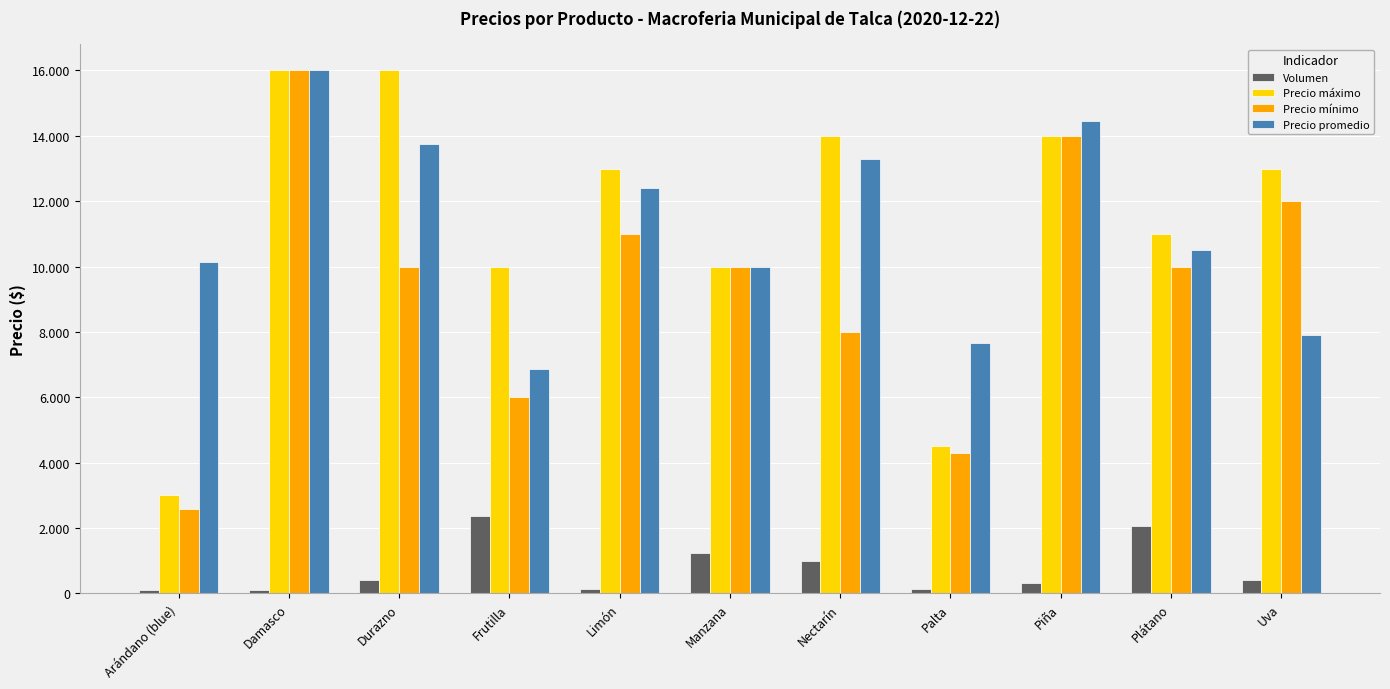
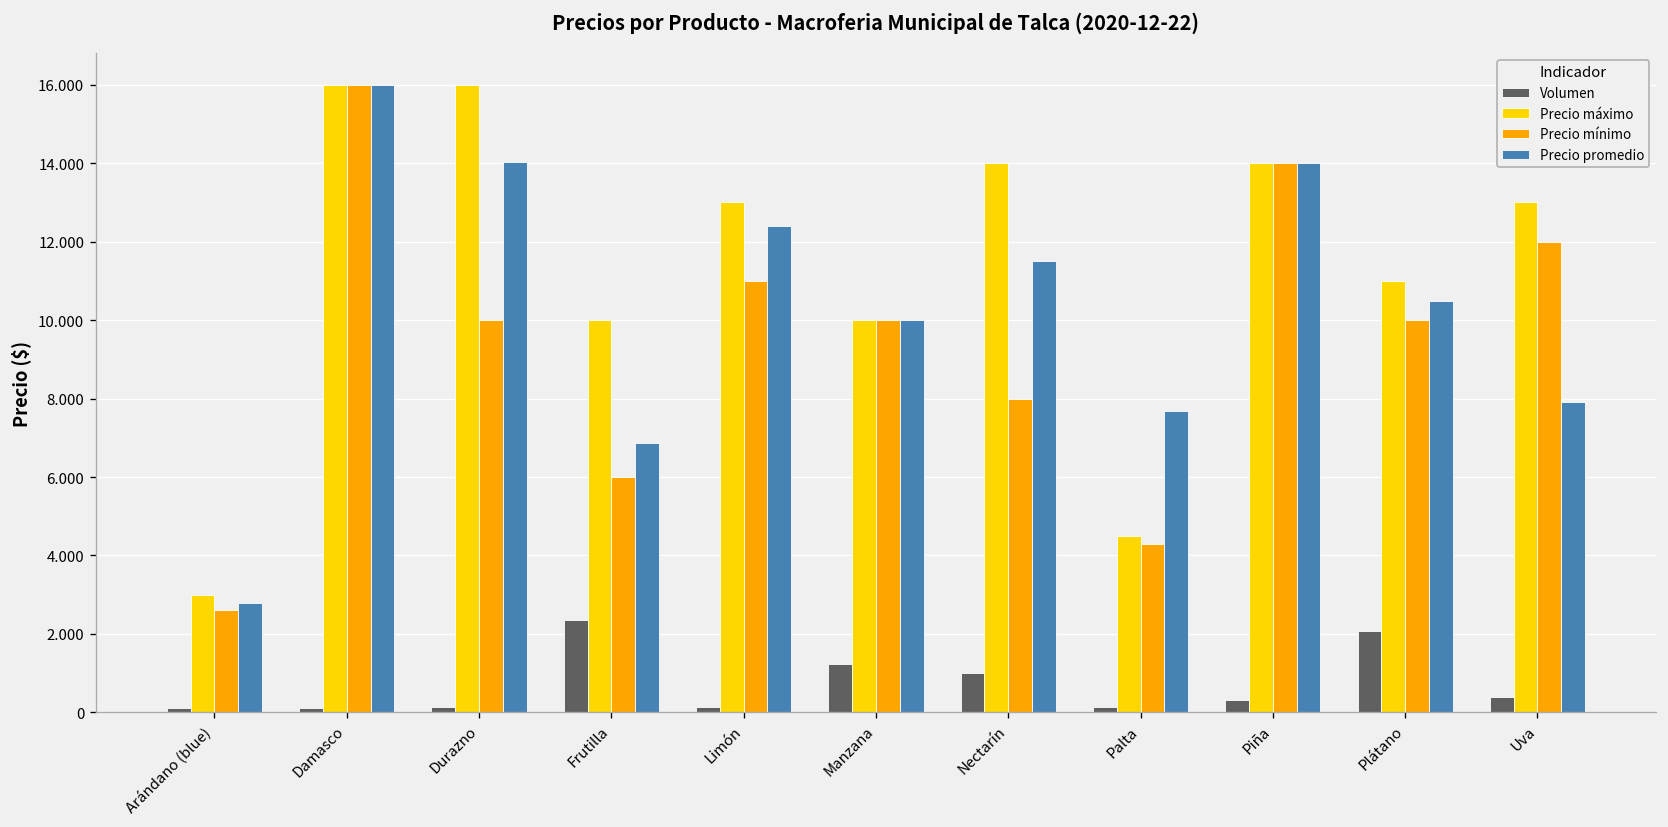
  {
    "Volumen": {
      "Arándano (blue)": 0.1,
      "Damasco": 0.1,
-     "Durazno": 0.4,
+     "Durazno": 0.1,
      "Frutilla": 2.4,
      "Limón": 0.1,
      "Manzana": 1.2,
      "Nectarín": 1.0,
      "Palta": 0.2,
      "Piña": 0.3,
      "Plátano": 2.1,
      "Uva": 0.4
    },
    "Precio promedio": {
-     "Arándano (blue)": 10.1,
+     "Arándano (blue)": 2.8,
      "Damasco": 16.0,
-     "Durazno": 13.8,
+     "Durazno": 14.0,
      "Frutilla": 6.9,
      "Limón": 12.4,
      "Manzana": 10.0,
-     "Nectarín": 13.3,
+     "Nectarín": 11.5,
      "Palta": 7.7,
-     "Piña": 14.5,
+     "Piña": 14.0,
      "Plátano": 10.5,
      "Uva": 7.9
    }
  }
